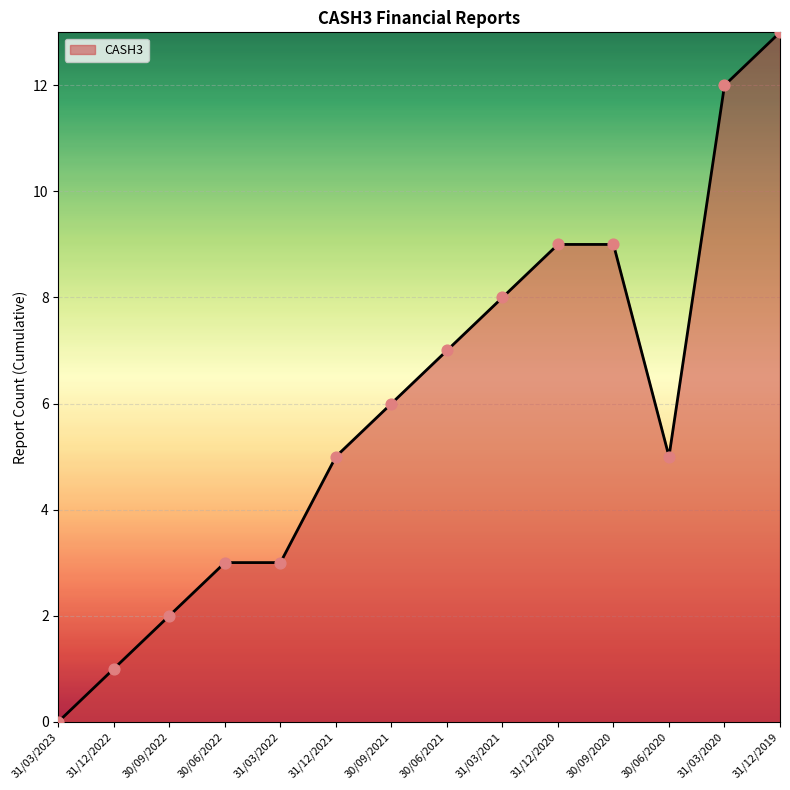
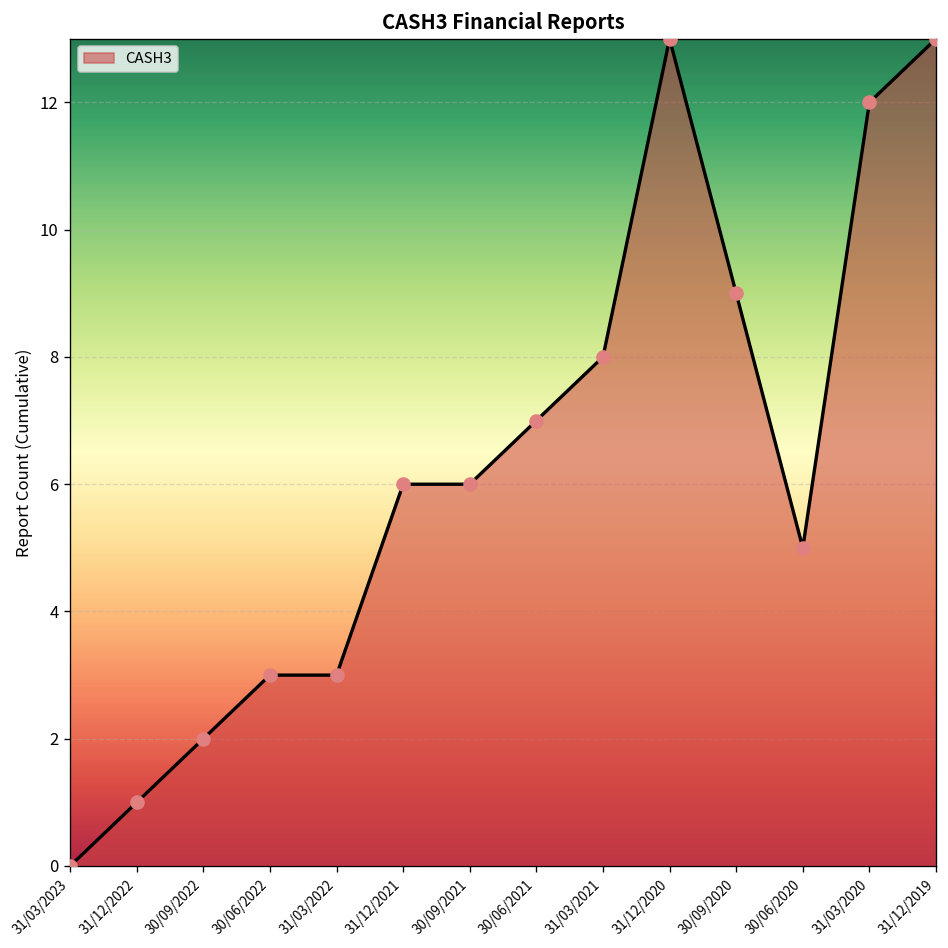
  {
    "31/03/2023": 0,
    "31/12/2022": 1,
    "30/09/2022": 2,
    "30/06/2022": 3,
    "31/03/2022": 3,
-   "31/12/2021": 5,
+   "31/12/2021": 6,
    "30/09/2021": 6,
    "30/06/2021": 7,
    "31/03/2021": 8,
-   "31/12/2020": 9,
+   "31/12/2020": 13,
    "30/09/2020": 9,
    "30/06/2020": 5,
    "31/03/2020": 12,
    "31/12/2019": 13
  }
